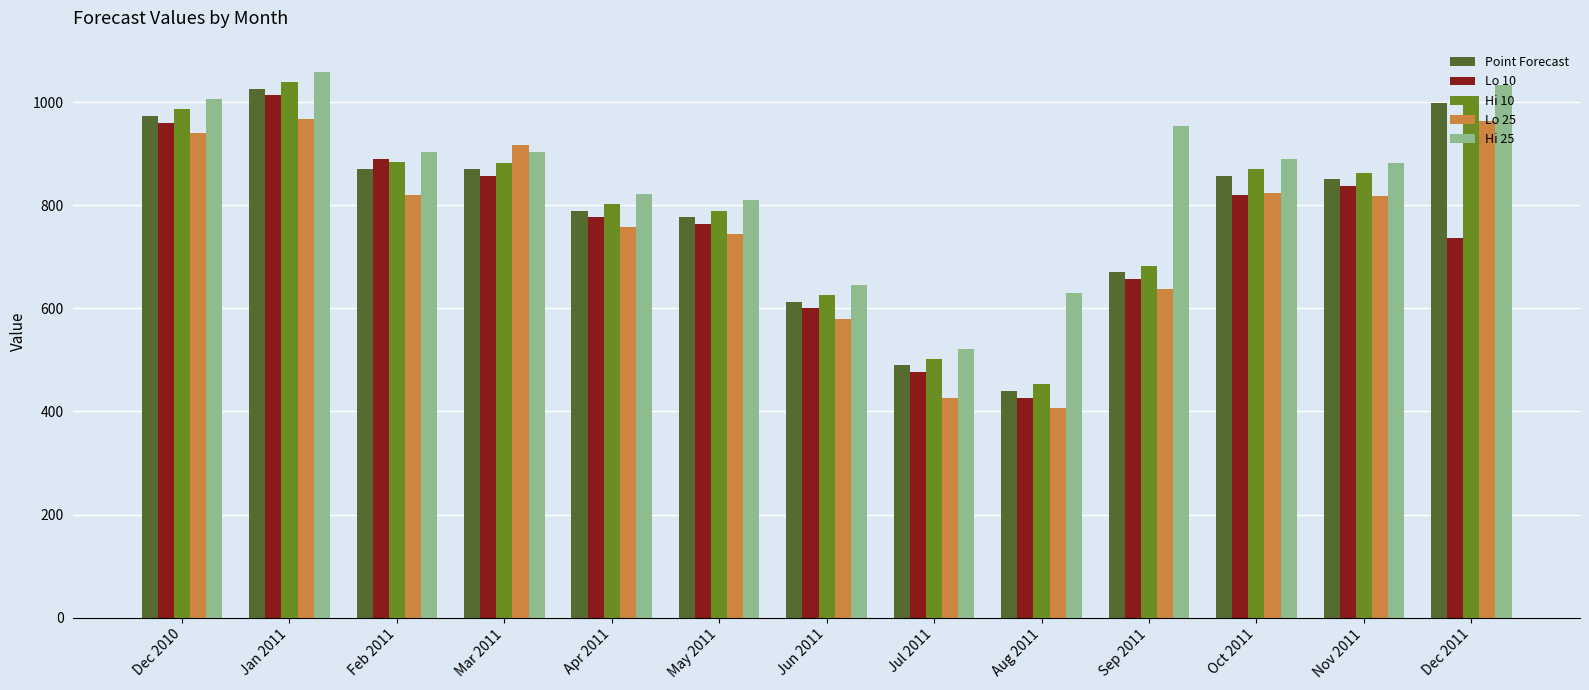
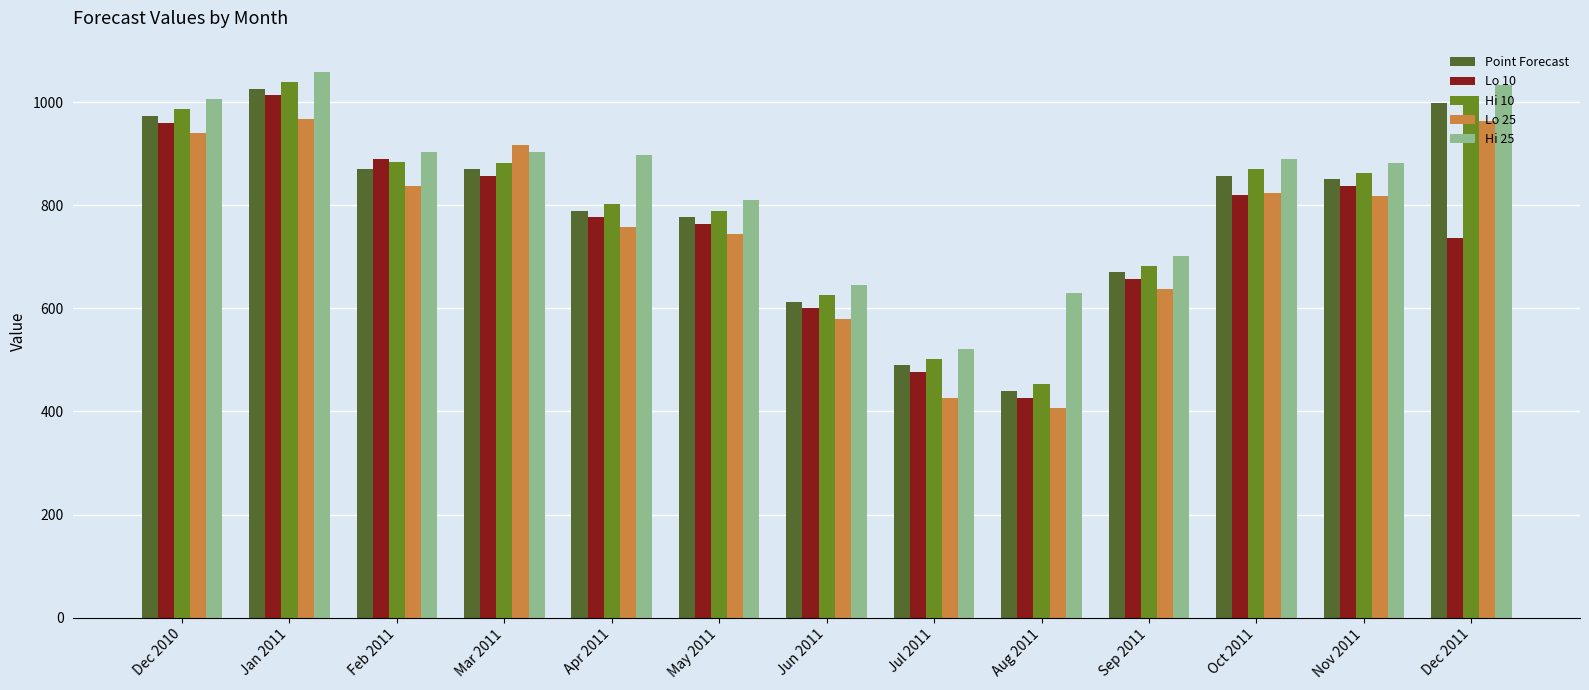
  {
    "Lo 10": {
      "Dec 2010": 960,
      "Jan 2011": 1010,
      "Feb 2011": 890,
      "Mar 2011": 860,
      "Apr 2011": 780,
      "May 2011": 760,
      "Jun 2011": 600,
      "Jul 2011": 480,
      "Aug 2011": 430,
      "Sep 2011": 660,
      "Oct 2011": 820,
      "Nov 2011": 840,
      "Dec 2011": 740
    },
    "Lo 25": {
      "Dec 2010": 940,
      "Jan 2011": 970,
-     "Feb 2011": 820,
+     "Feb 2011": 840,
      "Mar 2011": 920,
      "Apr 2011": 760,
      "May 2011": 740,
      "Jun 2011": 580,
      "Jul 2011": 430,
      "Aug 2011": 410,
      "Sep 2011": 640,
      "Oct 2011": 820,
      "Nov 2011": 820,
      "Dec 2011": 960
    },
    "Hi 25": {
      "Dec 2010": 1010,
      "Jan 2011": 1060,
      "Feb 2011": 900,
      "Mar 2011": 900,
-     "Apr 2011": 820,
+     "Apr 2011": 900,
      "May 2011": 810,
      "Jun 2011": 650,
      "Jul 2011": 520,
      "Aug 2011": 630,
-     "Sep 2011": 950,
+     "Sep 2011": 700,
      "Oct 2011": 890,
      "Nov 2011": 880,
      "Dec 2011": 1030
    }
  }
